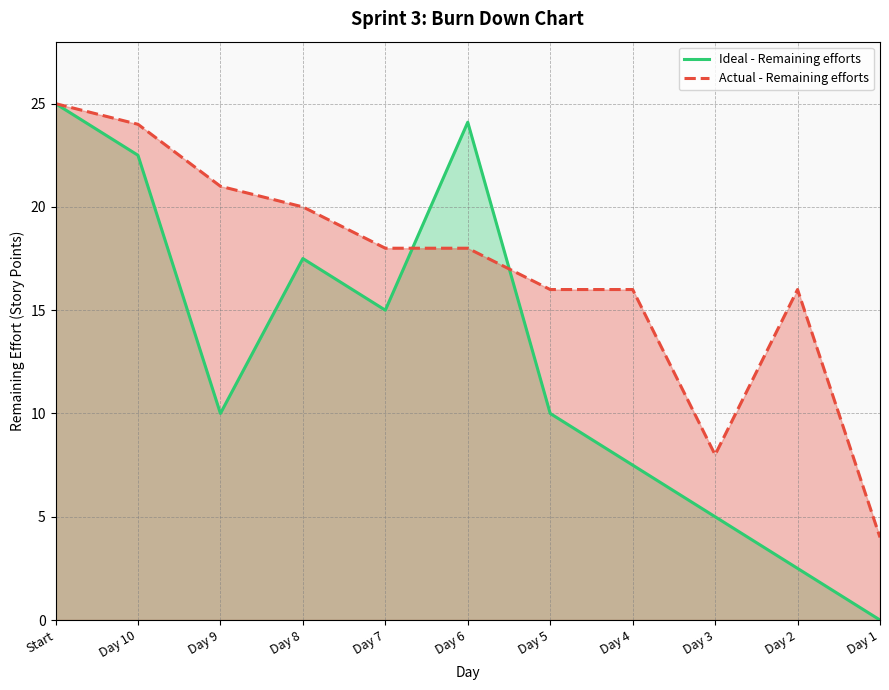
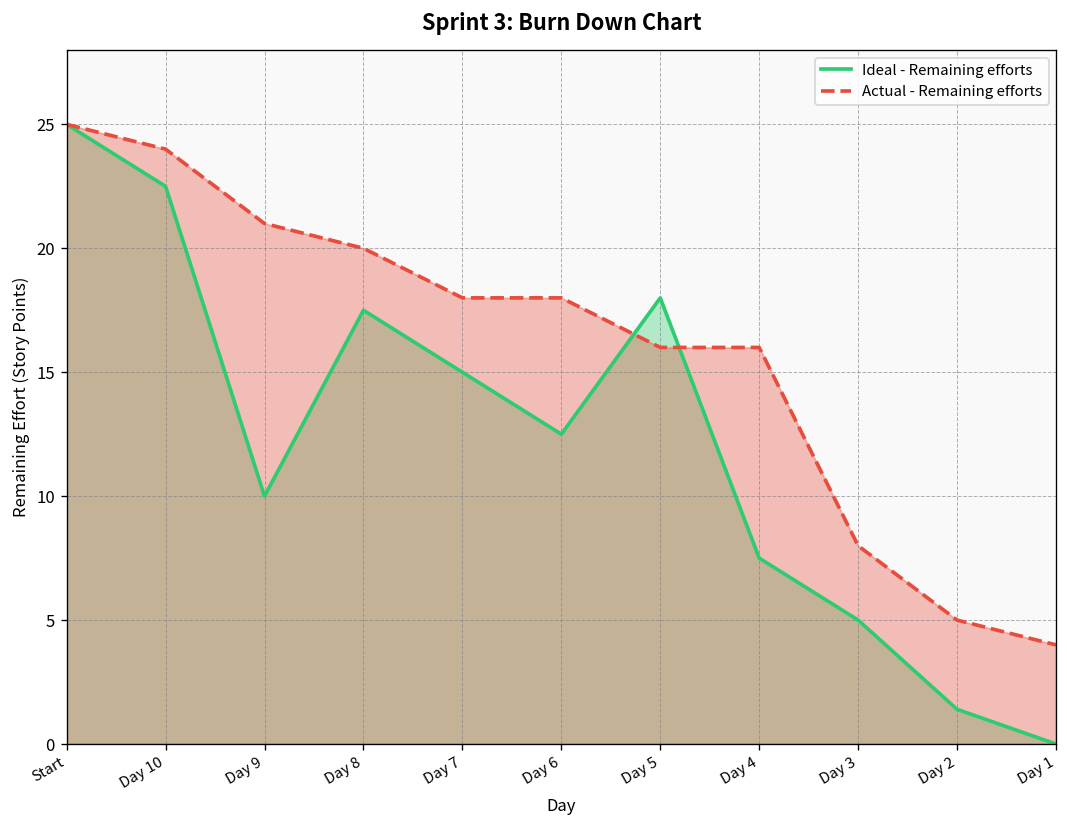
  {
    "Ideal - Remaining efforts": {
      "Day 10": 22.5,
      "Day 9": 10.0,
      "Day 8": 17.5,
      "Day 7": 15.0,
-     "Day 6": 24.1,
-     "Day 5": 10,
+     "Day 6": 12.5,
+     "Day 5": 18,
      "Day 4": 7.5,
      "Day 3": 5.0,
-     "Day 2": 2.5,
+     "Day 2": 1.4,
      "Day 1": 0.0
    },
    "Actual - Remaining efforts": {
      "Day 10": 24,
      "Day 9": 21,
      "Day 8": 20,
      "Day 7": 18,
      "Day 6": 18,
      "Day 5": 16,
      "Day 4": 16,
      "Day 3": 8,
-     "Day 2": 16,
+     "Day 2": 5,
      "Day 1": 4
    }
  }
